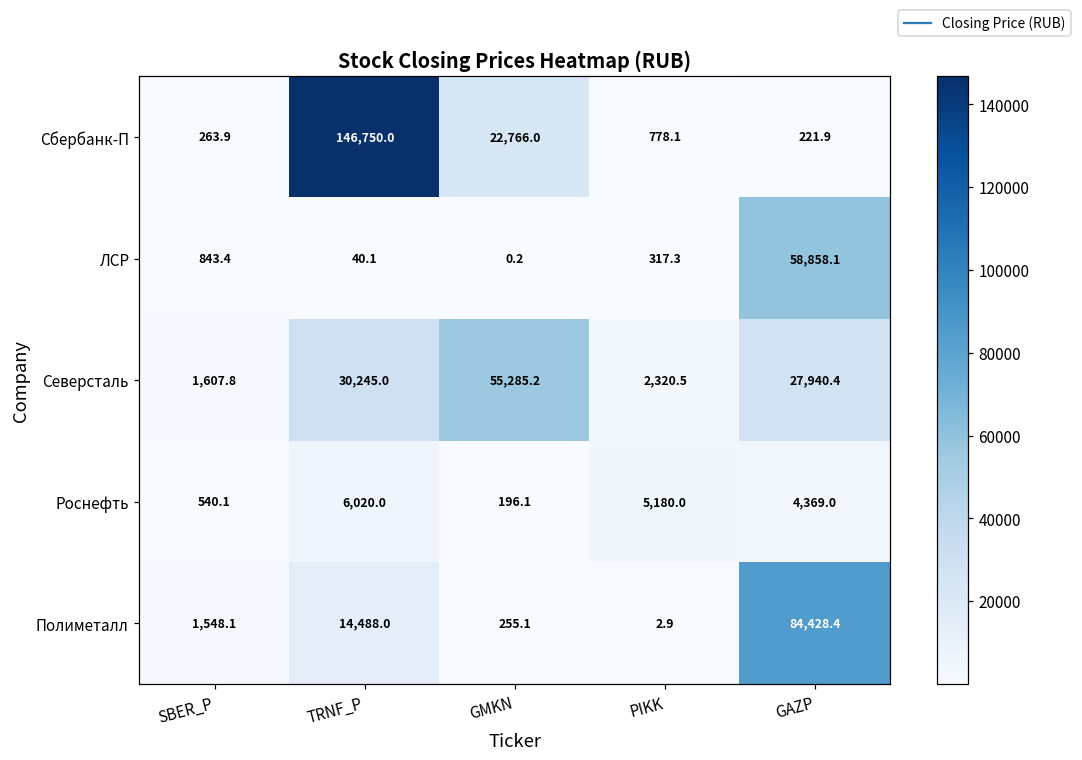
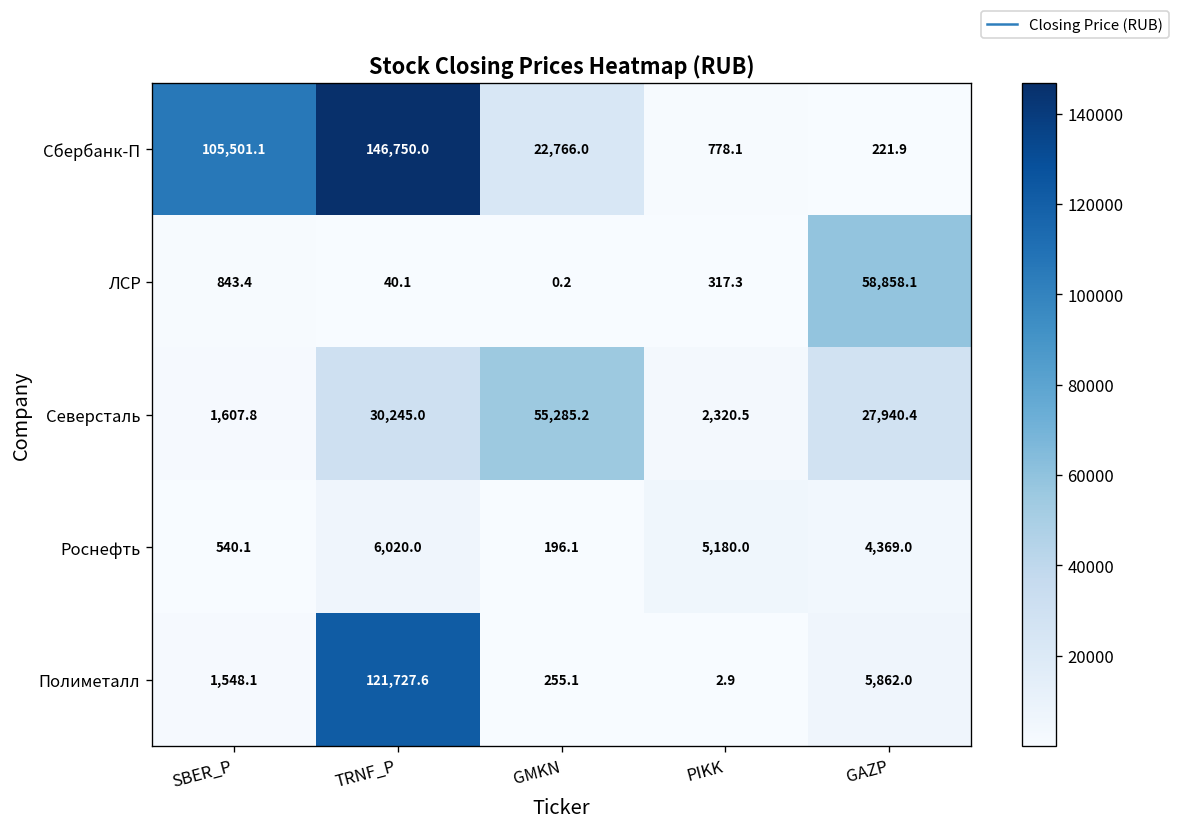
  {
    "Сбербанк-П": {
-     "SBER_P": "263.9",
+     "SBER_P": "105,501.1",
      "TRNF_P": "146,750.0",
      "GMKN": "22,766.0",
      "PIKK": "778.1",
      "GAZP": "221.9"
    },
    "ЛСР": {
      "SBER_P": "843.4",
      "TRNF_P": "40.1",
      "GMKN": "0.2",
      "PIKK": "317.3",
      "GAZP": "58,858.1"
    },
    "Северсталь": {
      "SBER_P": "1,607.8",
      "TRNF_P": "30,245.0",
      "GMKN": "55,285.2",
      "PIKK": "2,320.5",
      "GAZP": "27,940.4"
    },
    "Роснефть": {
      "SBER_P": "540.1",
      "TRNF_P": "6,020.0",
      "GMKN": "196.1",
      "PIKK": "5,180.0",
      "GAZP": "4,369.0"
    },
    "Полиметалл": {
      "SBER_P": "1,548.1",
-     "TRNF_P": "14,488.0",
+     "TRNF_P": "121,727.6",
      "GMKN": "255.1",
      "PIKK": "2.9",
-     "GAZP": "84,428.4"
+     "GAZP": "5,862.0"
    }
  }
